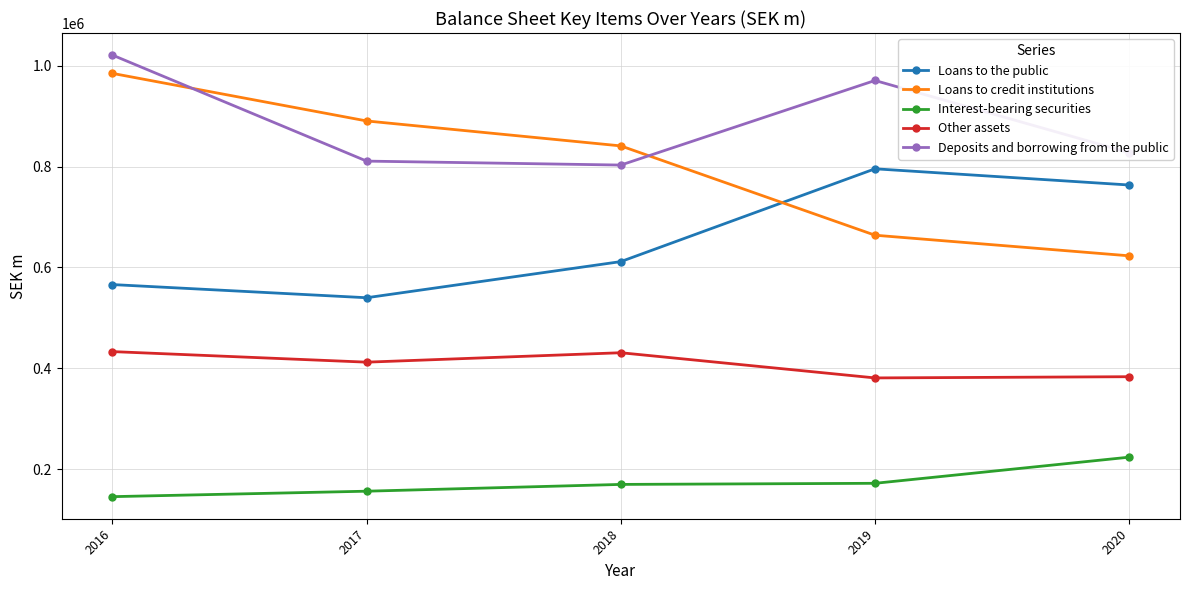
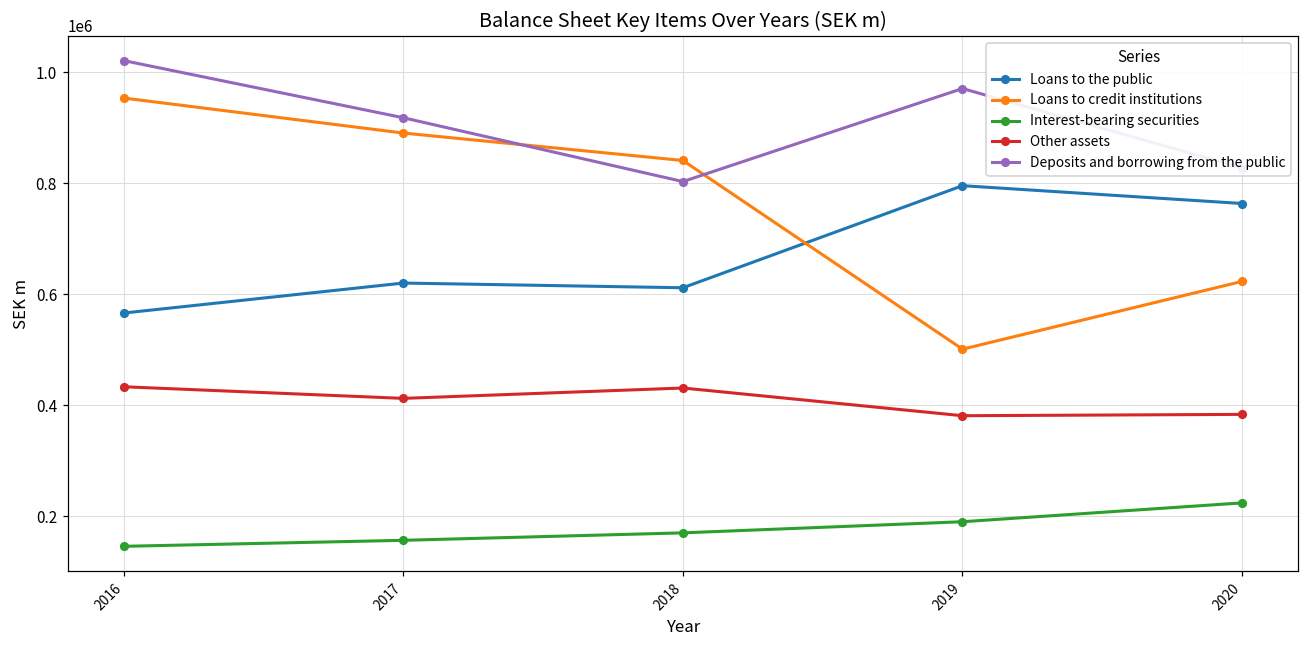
  {
    "Loans to the public": {
      "2016": 570000,
-     "2017": 540000,
+     "2017": 620000,
      "2018": 610000,
      "2019": 800000,
      "2020": 760000
    },
    "Loans to credit institutions": {
-     "2016": 980000,
+     "2016": 950000,
      "2017": 890000,
      "2018": 840000,
-     "2019": 660000,
+     "2019": 500000,
      "2020": 620000
    },
    "Interest-bearing securities": {
      "2016": 150000,
      "2017": 160000,
      "2018": 170000,
-     "2019": 170000,
+     "2019": 190000,
      "2020": 220000
    },
    "Other assets": {
      "2016": 430000,
      "2017": 410000,
      "2018": 430000,
      "2019": 380000,
      "2020": 380000
    },
    "Deposits and borrowing from the public": {
      "2016": 1020000,
-     "2017": 810000,
+     "2017": 920000,
      "2018": 800000,
      "2019": 970000
    }
  }
